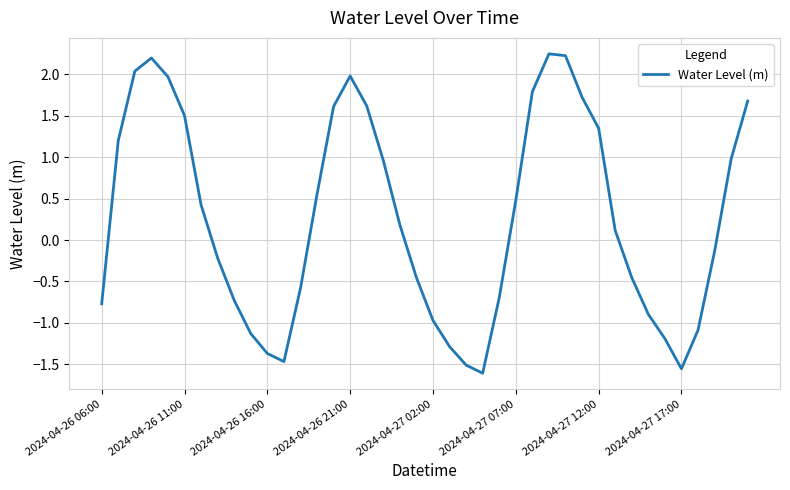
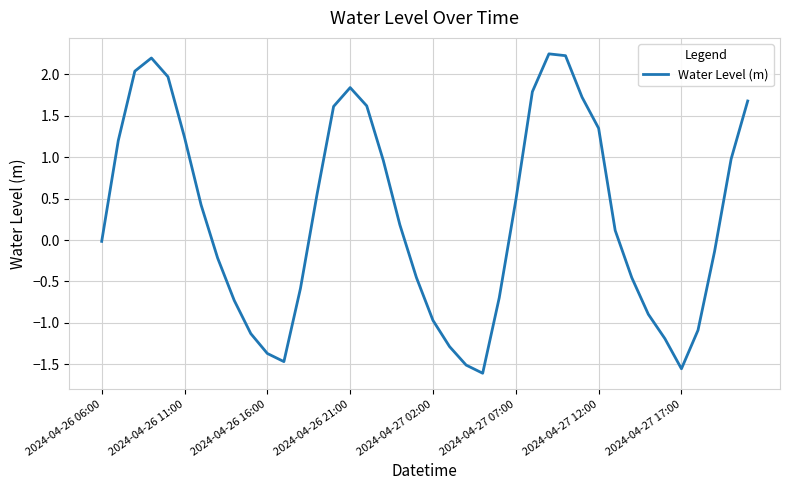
  {
-   "2024-04-26 06:00": -0.8,
-   "2024-04-26 11:00": 1.5,
+   "2024-04-26 06:00": 0.0,
+   "2024-04-26 11:00": 1.2,
    "2024-04-26 16:00": -1.4,
-   "2024-04-26 21:00": 2.0,
+   "2024-04-26 21:00": 1.8,
    "2024-04-27 02:00": -1.0,
    "2024-04-27 07:00": 0.5,
    "2024-04-27 12:00": 1.4,
    "2024-04-27 17:00": -1.6
  }
